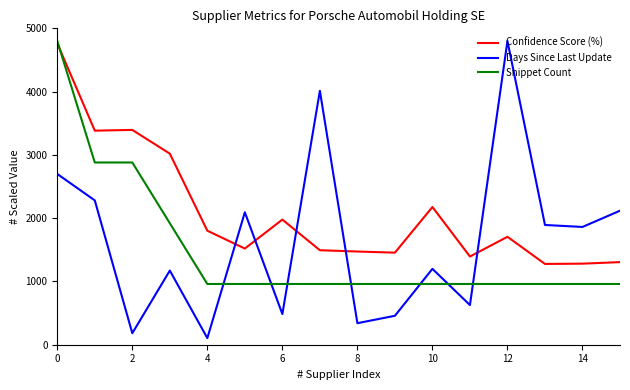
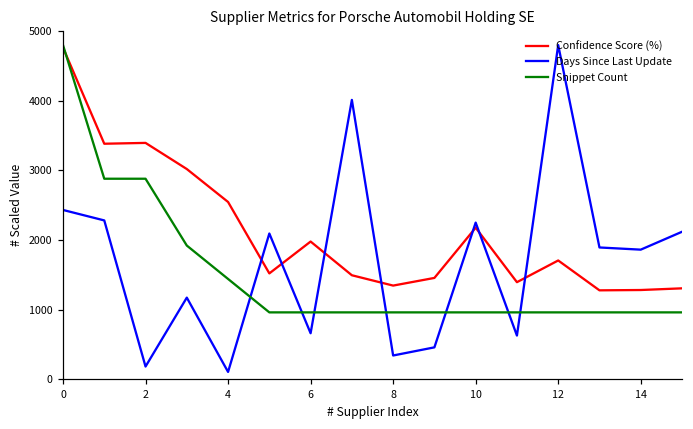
  {
    "Confidence Score (%)": {
      "2": 3400,
-     "4": 1800,
+     "4": 2500,
      "6": 2000,
-     "8": 1500,
+     "8": 1300,
      "10": 2200,
      "12": 1700,
      "14": 1300
    },
    "Days Since Last Update": {
-     "0": 2700,
+     "0": 2400,
      "2": 200,
      "4": 100,
-     "6": 500,
+     "6": 700,
      "8": 300,
-     "10": 1200,
+     "10": 2200,
      "12": 4800,
      "14": 1900
    },
    "Snippet Count": {
      "2": 2900,
-     "4": 1000,
+     "4": 1400,
      "6": 1000,
      "8": 1000,
      "10": 1000,
      "12": 1000,
      "14": 1000
    }
  }
